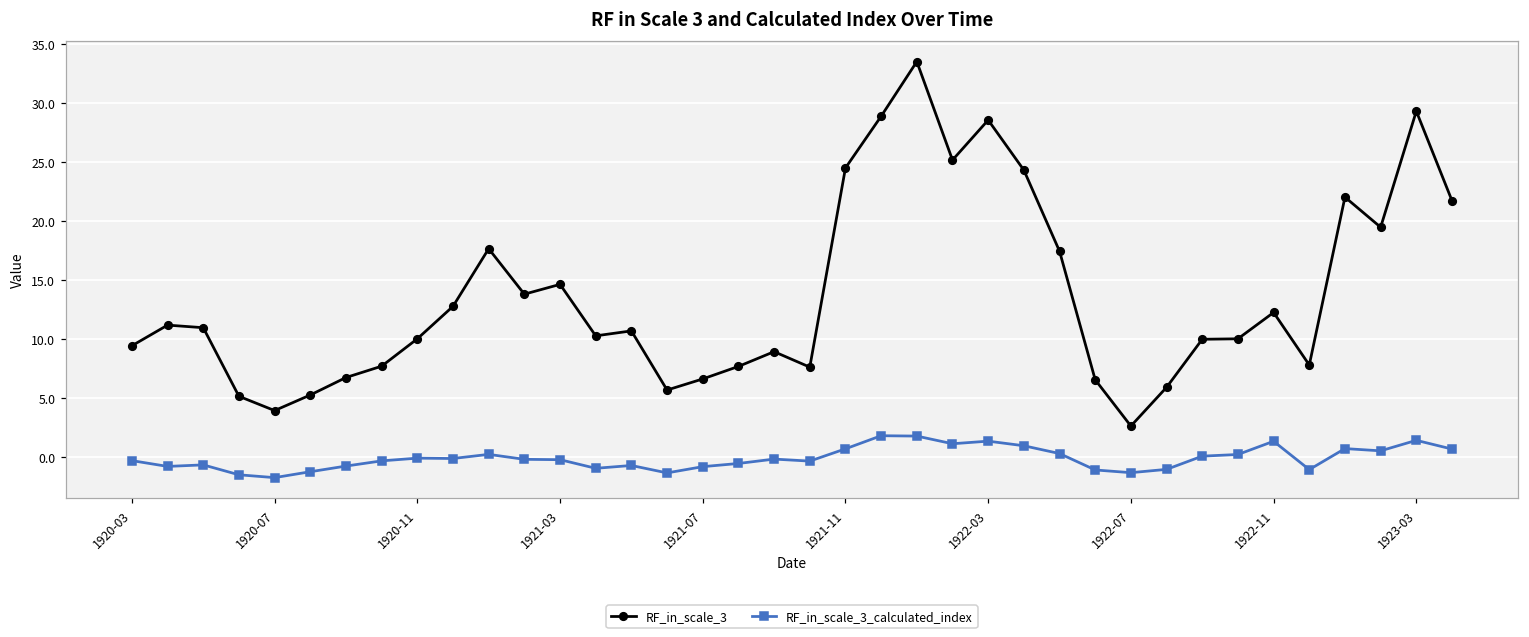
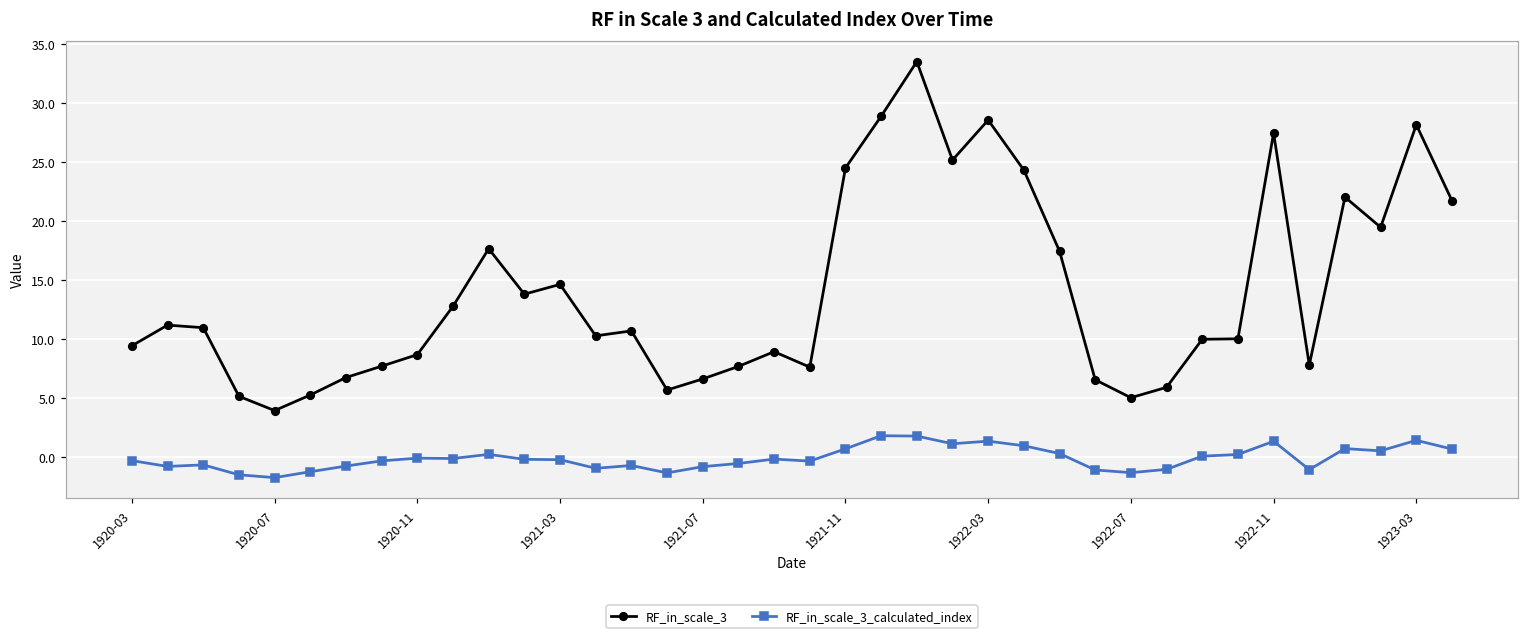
  {
    "RF_in_scale_3": {
      "1920-03": 9.4,
      "1920-07": 4.0,
-     "1920-11": 10.0,
+     "1920-11": 8.7,
      "1921-03": 14.6,
      "1921-07": 6.6,
      "1921-11": 24.5,
      "1922-03": 28.6,
-     "1922-07": 2.6,
-     "1922-11": 12.3,
-     "1923-03": 29.3
+     "1922-07": 5.0,
+     "1922-11": 27.5,
+     "1923-03": 28.2
    },
    "RF_in_scale_3_calculated_index": {
      "1920-03": -0.3,
      "1920-07": -1.7,
      "1920-11": -0.1,
      "1921-03": -0.2,
      "1921-07": -0.8,
      "1921-11": 0.7,
      "1922-03": 1.4,
      "1922-07": -1.3,
      "1922-11": 1.4,
      "1923-03": 1.4
    }
  }
